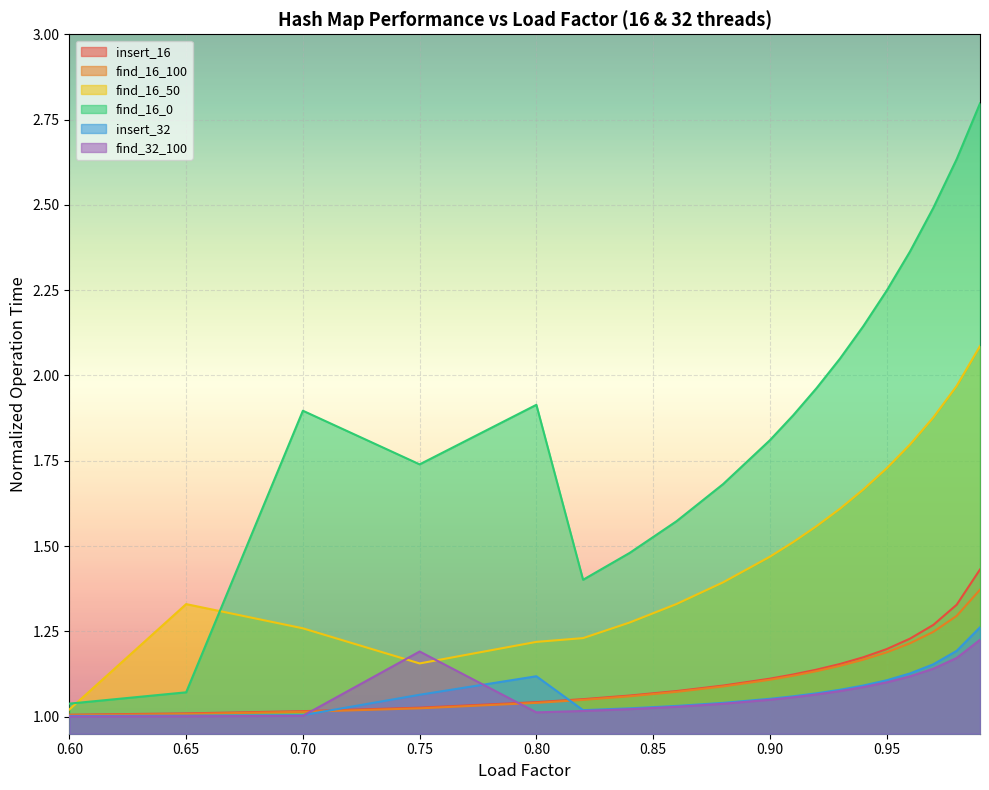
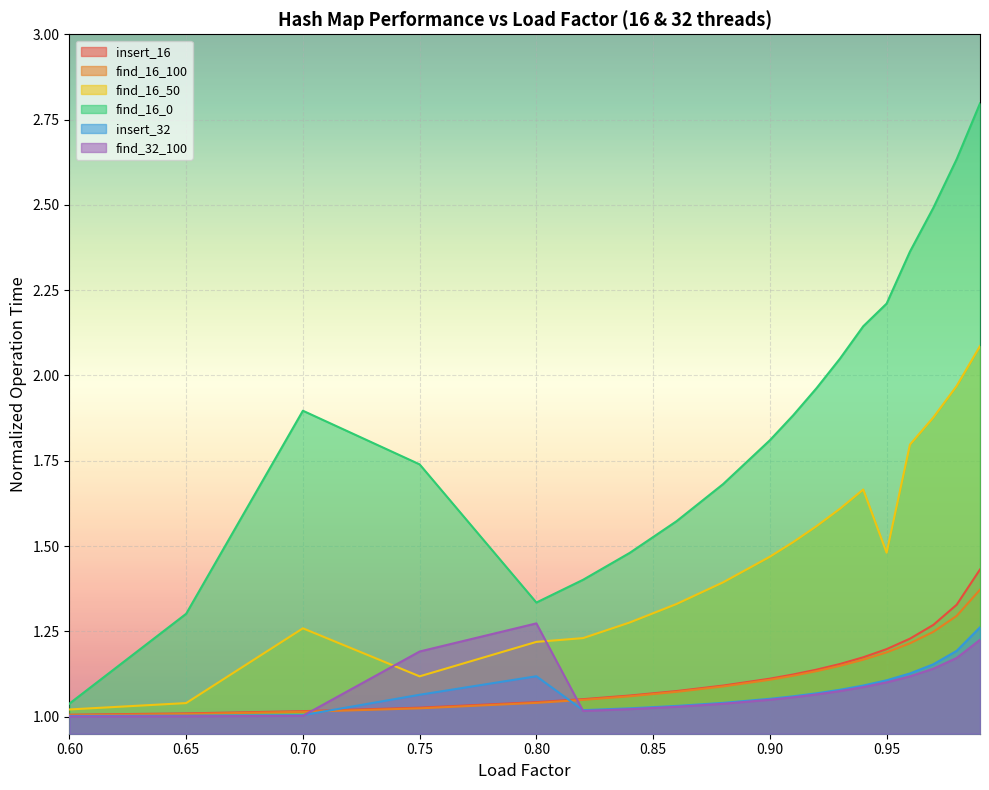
  {
    "find_16_50": {
      "0.60": 1.02,
-     "0.65": 1.33,
+     "0.65": 1.04,
      "0.70": 1.26,
-     "0.75": 1.16,
+     "0.75": 1.12,
      "0.80": 1.22,
      "0.90": 1.47,
-     "0.95": 1.73
+     "0.95": 1.48
    },
    "find_16_0": {
      "0.60": 1.04,
-     "0.65": 1.07,
+     "0.65": 1.30,
      "0.70": 1.90,
      "0.75": 1.74,
-     "0.80": 1.91,
+     "0.80": 1.33,
      "0.90": 1.81,
-     "0.95": 2.25
+     "0.95": 2.21
    },
    "insert_32": {
      "0.75": 1.06,
      "0.80": 1.12
    },
    "find_32_100": {
      "0.75": 1.19,
-     "0.80": 1.01
+     "0.80": 1.27
    }
  }
